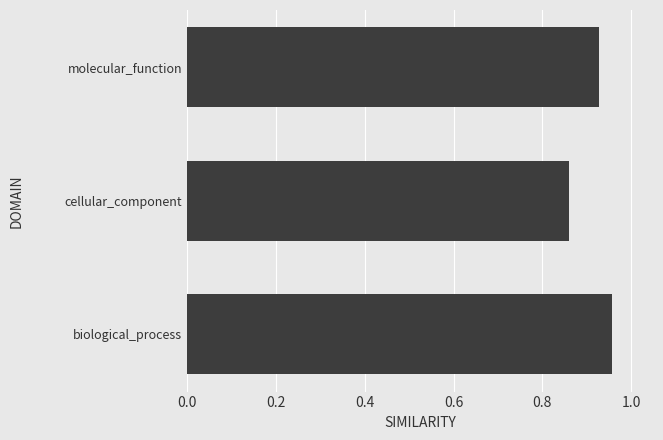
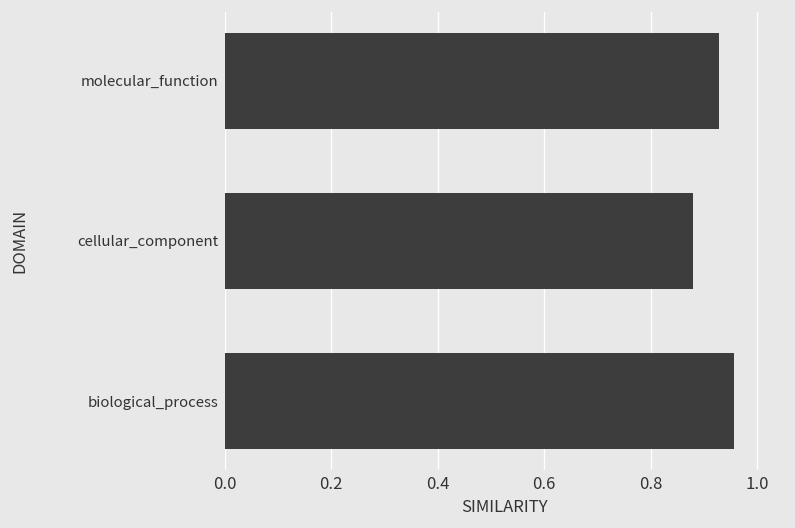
  {
    "molecular_function": 0.93,
-   "cellular_component": 0.86,
+   "cellular_component": 0.88,
    "biological_process": 0.96
  }
